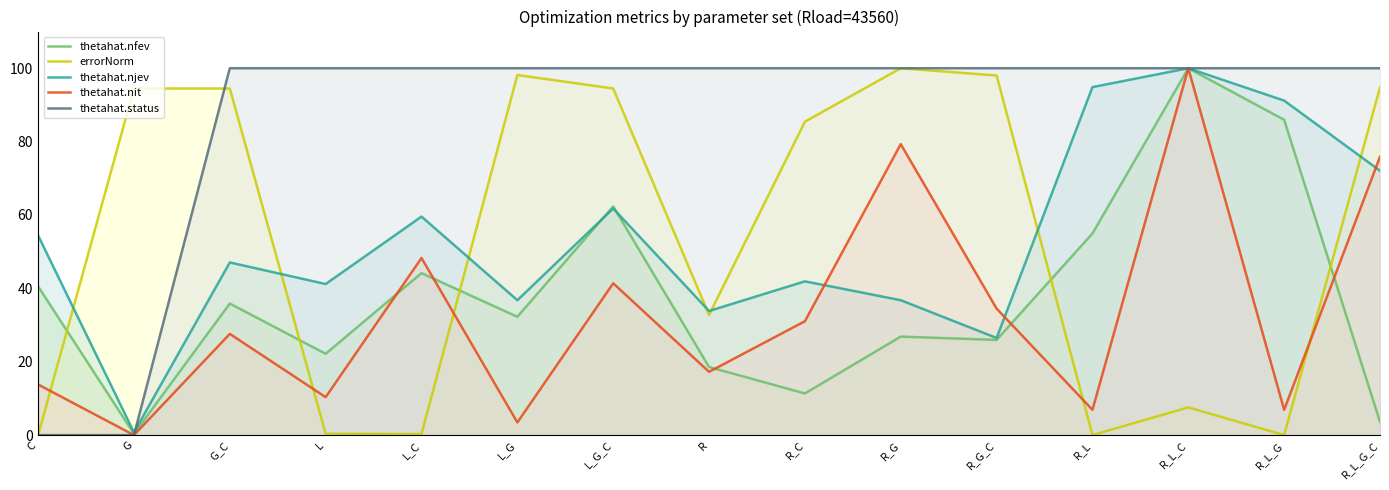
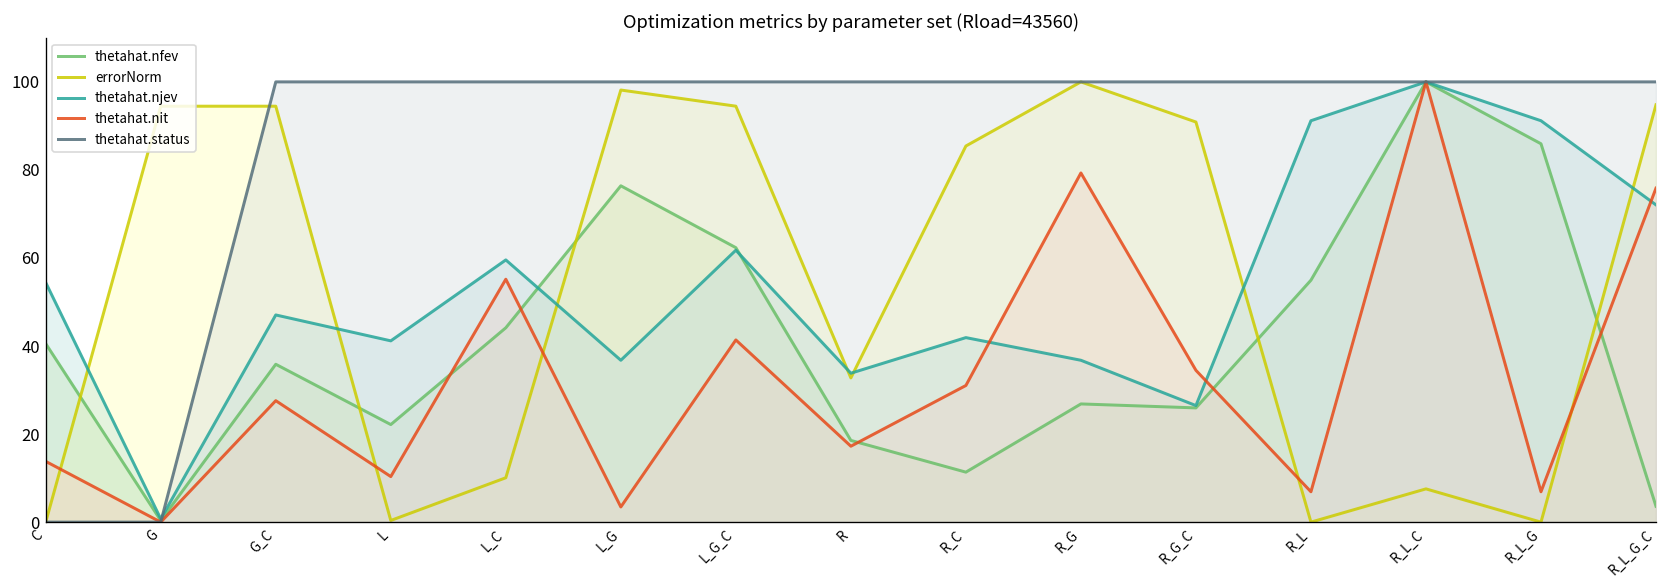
  {
    "thetahat.nfev": {
      "C": 41,
      "G_C": 36,
      "L": 22,
      "L_C": 44,
-     "L_G": 32,
+     "L_G": 76,
      "R": 19,
      "R_C": 11,
      "R_G": 27,
      "R_L": 55,
      "R_L_G": 86,
      "R_L_G_C": 4
    },
    "errorNorm": {
      "G_C": 94,
      "L": 0,
-     "L_C": 0,
+     "L_C": 10,
      "L_G": 98,
      "L_G_C": 94,
      "R": 33,
      "R_C": 85,
-     "R_G_C": 98,
+     "R_G_C": 91,
      "R_L": 0,
      "R_L_C": 8,
      "R_L_G": 0,
      "R_L_G_C": 95
    },
    "thetahat.njev": {
      "C": 54,
      "G_C": 47,
      "L": 41,
      "L_C": 60,
      "L_G": 37,
      "R": 34,
      "R_C": 42,
      "R_G": 37,
-     "R_L": 95,
+     "R_L": 91,
      "R_L_G": 91,
      "R_L_G_C": 72
    },
    "thetahat.nit": {
      "C": 14,
      "G_C": 28,
      "L": 10,
-     "L_C": 48,
+     "L_C": 55,
      "L_G": 3,
      "L_G_C": 41,
      "R": 17,
      "R_C": 31,
      "R_G": 79,
      "R_G_C": 34,
      "R_L": 7,
      "R_L_G": 7,
      "R_L_G_C": 76
    },
    "thetahat.status": {
      "G_C": 100,
      "L": 100,
      "L_C": 100,
      "L_G": 100,
      "L_G_C": 100,
      "R": 100,
      "R_C": 100,
      "R_G_C": 100,
      "R_L": 100,
      "R_L_G": 100,
      "R_L_G_C": 100
    }
  }
